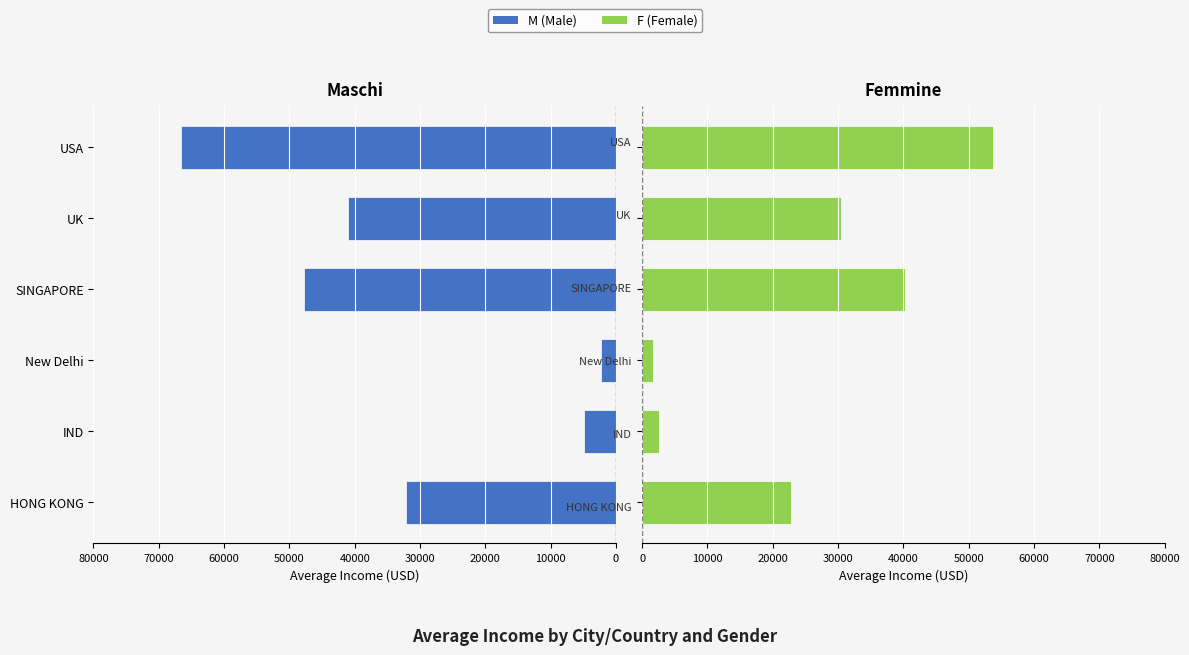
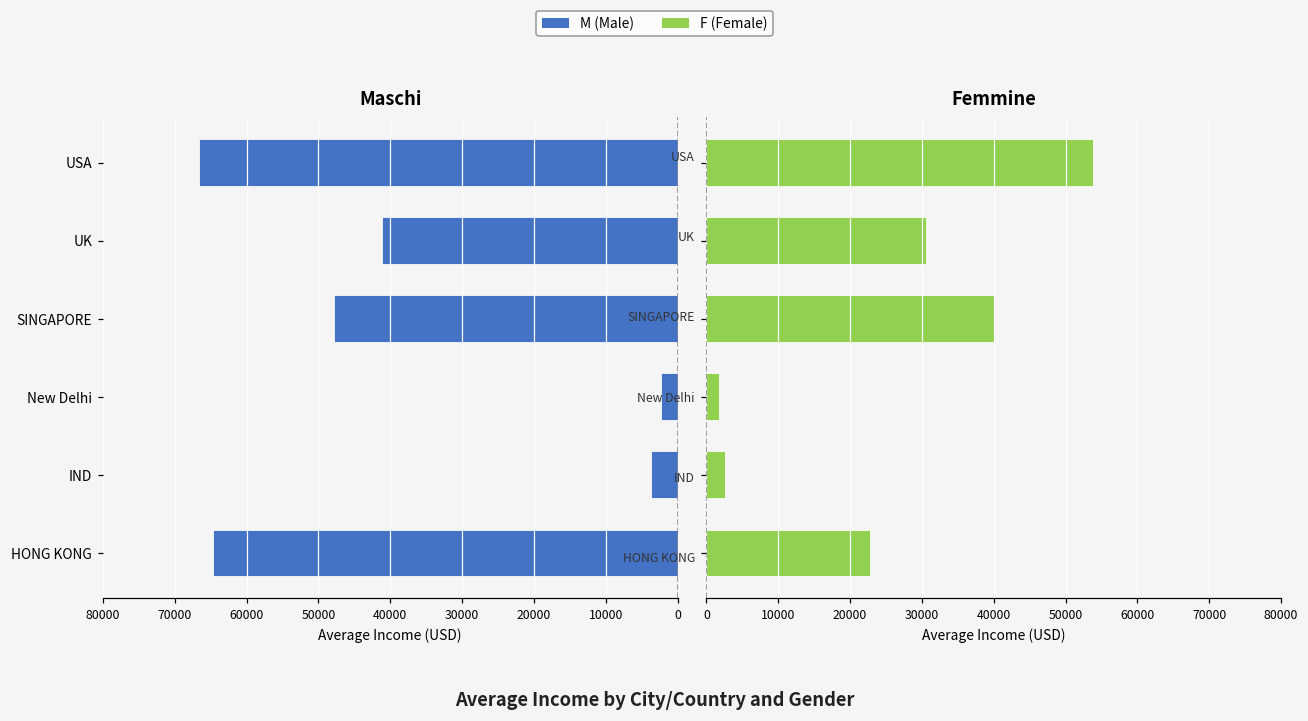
  {
    "Maschi": {
      "USA": 67000,
      "UK": 41000,
      "SINGAPORE": 48000,
      "New Delhi": 2000,
-     "IND": 5000,
-     "HONG KONG": 32000
+     "IND": 4000,
+     "HONG KONG": 65000
    }
  }
